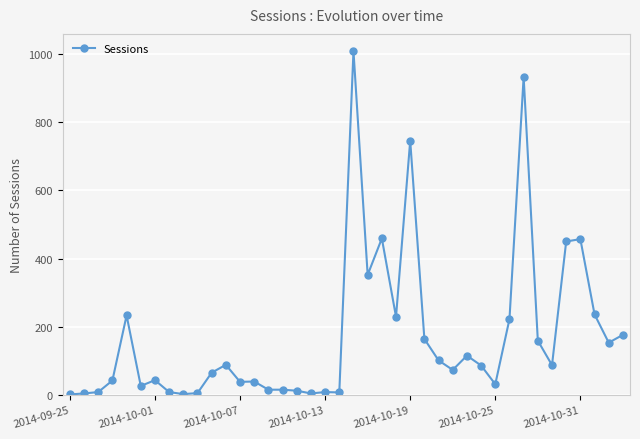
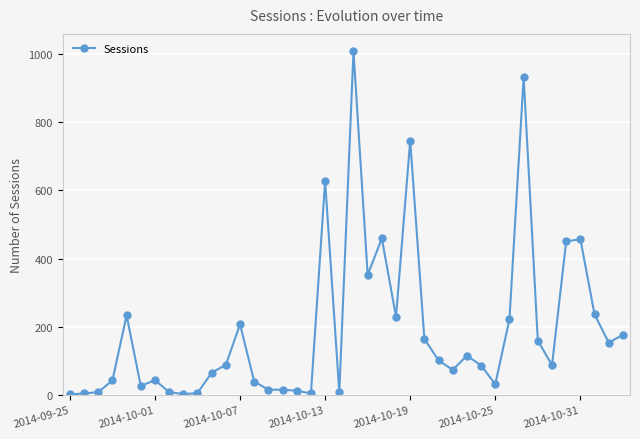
  {
    "2014-09-25": 0,
    "2014-10-01": 40,
-   "2014-10-07": 40,
-   "2014-10-13": 10,
+   "2014-10-07": 210,
+   "2014-10-13": 630,
    "2014-10-19": 750,
    "2014-10-25": 30,
    "2014-10-31": 460
  }
